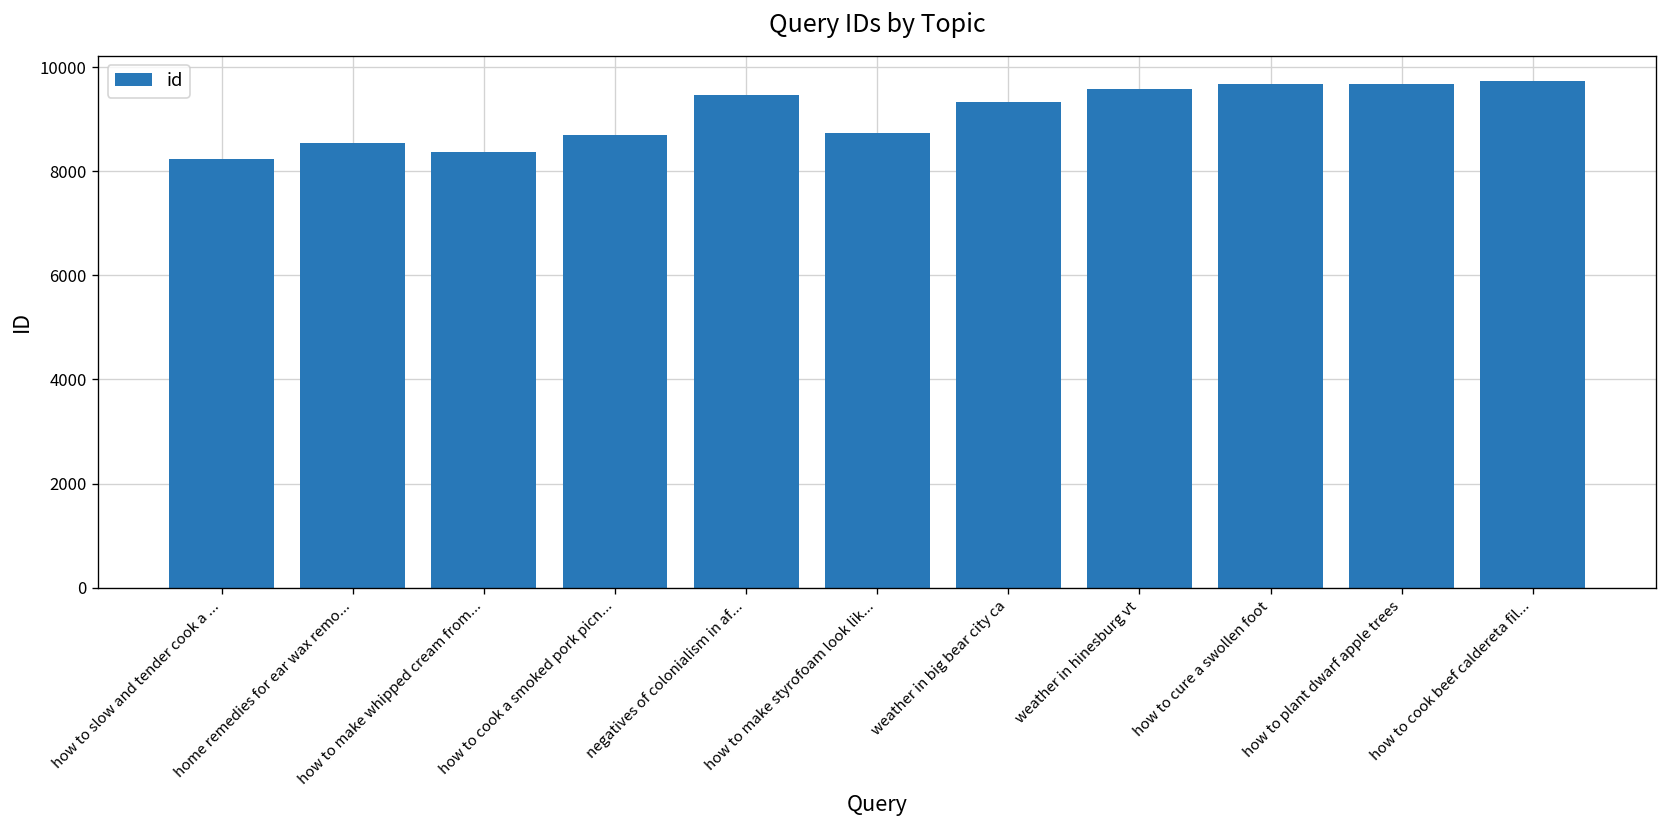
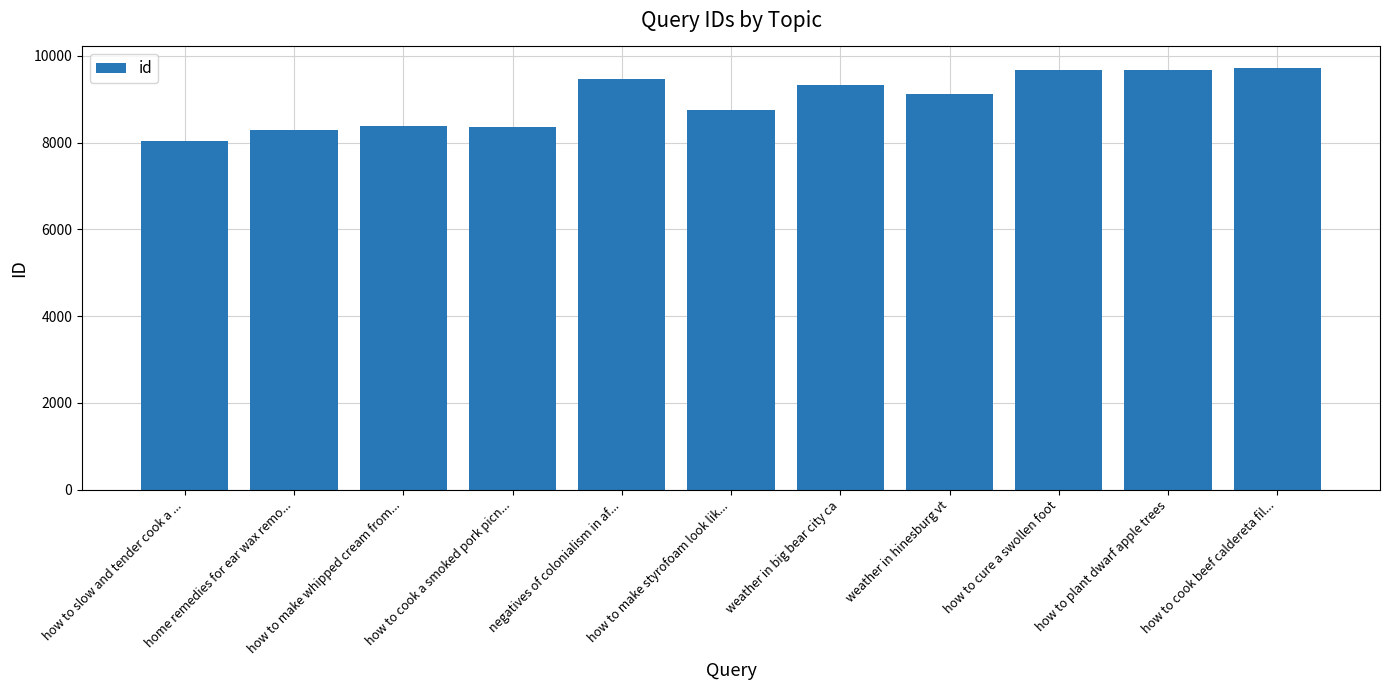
  {
-   "how to slow and tender cook a ...": 8200,
-   "home remedies for ear wax remo...": 8500,
+   "how to slow and tender cook a ...": 8000,
+   "home remedies for ear wax remo...": 8300,
    "how to make whipped cream from...": 8400,
-   "how to cook a smoked pork picn...": 8700,
+   "how to cook a smoked pork picn...": 8400,
    "negatives of colonialism in af...": 9500,
    "how to make styrofoam look lik...": 8700,
    "weather in big bear city ca": 9300,
-   "weather in hinesburg vt": 9600,
+   "weather in hinesburg vt": 9100,
    "how to cure a swollen foot": 9700,
    "how to plant dwarf apple trees": 9700,
    "how to cook beef caldereta fil...": 9700
  }
